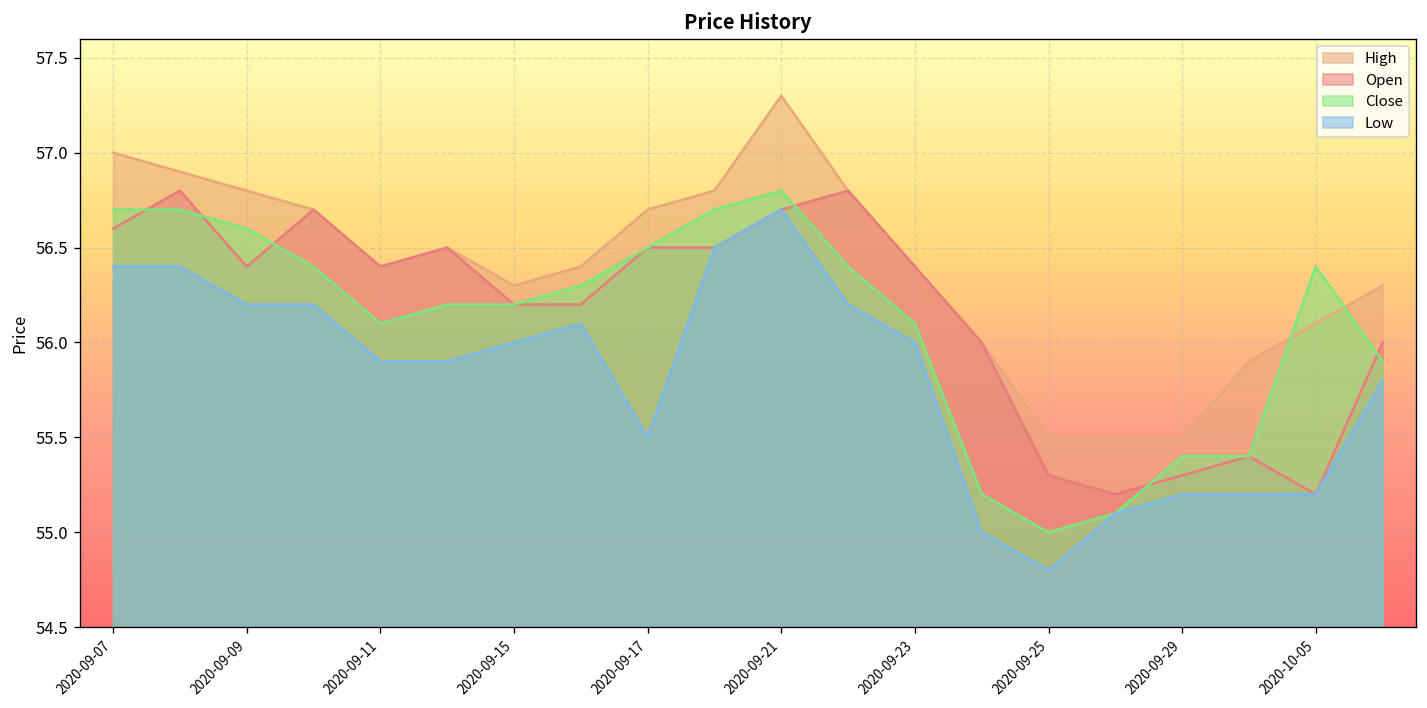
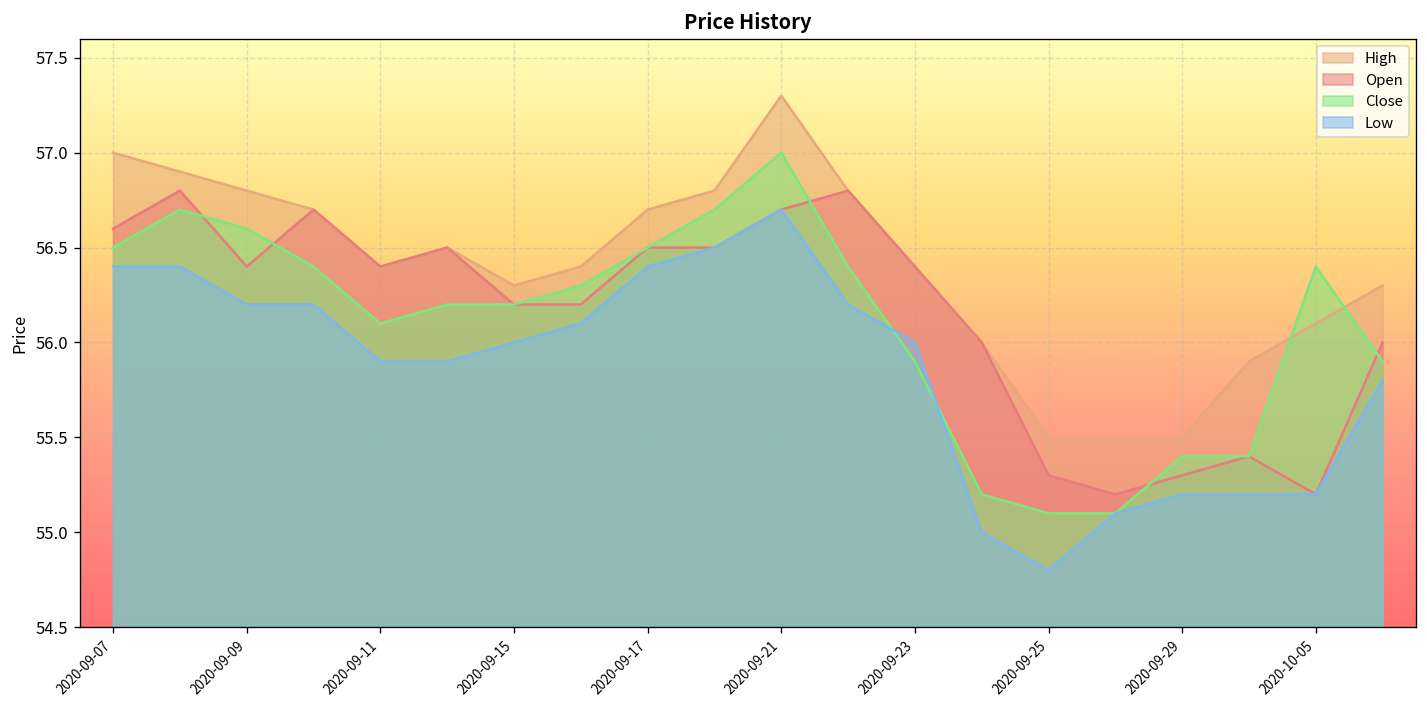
  {
    "Close": {
-     "2020-09-07": 56.7,
+     "2020-09-07": 56.5,
      "2020-09-09": 56.6,
      "2020-09-11": 56.1,
-     "2020-09-21": 56.8,
-     "2020-09-23": 56.1,
-     "2020-09-25": 55.0,
+     "2020-09-21": 57.0,
+     "2020-09-23": 55.9,
+     "2020-09-25": 55.1,
      "2020-09-29": 55.4,
      "2020-10-05": 56.4
    },
    "Low": {
      "2020-09-07": 56.4,
      "2020-09-09": 56.2,
      "2020-09-11": 55.9,
      "2020-09-15": 56.0,
-     "2020-09-17": 55.5,
+     "2020-09-17": 56.4,
      "2020-09-23": 56.0,
      "2020-09-25": 54.8,
      "2020-09-29": 55.2
    }
  }
